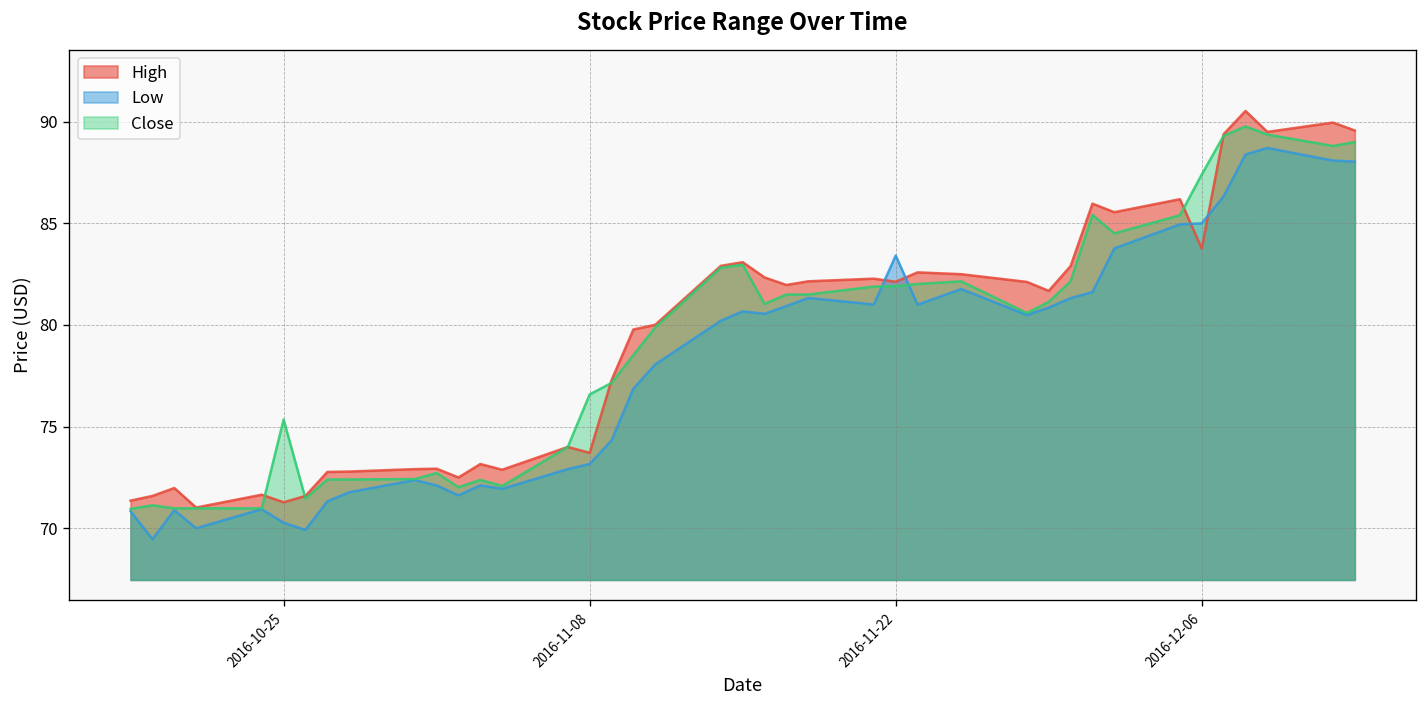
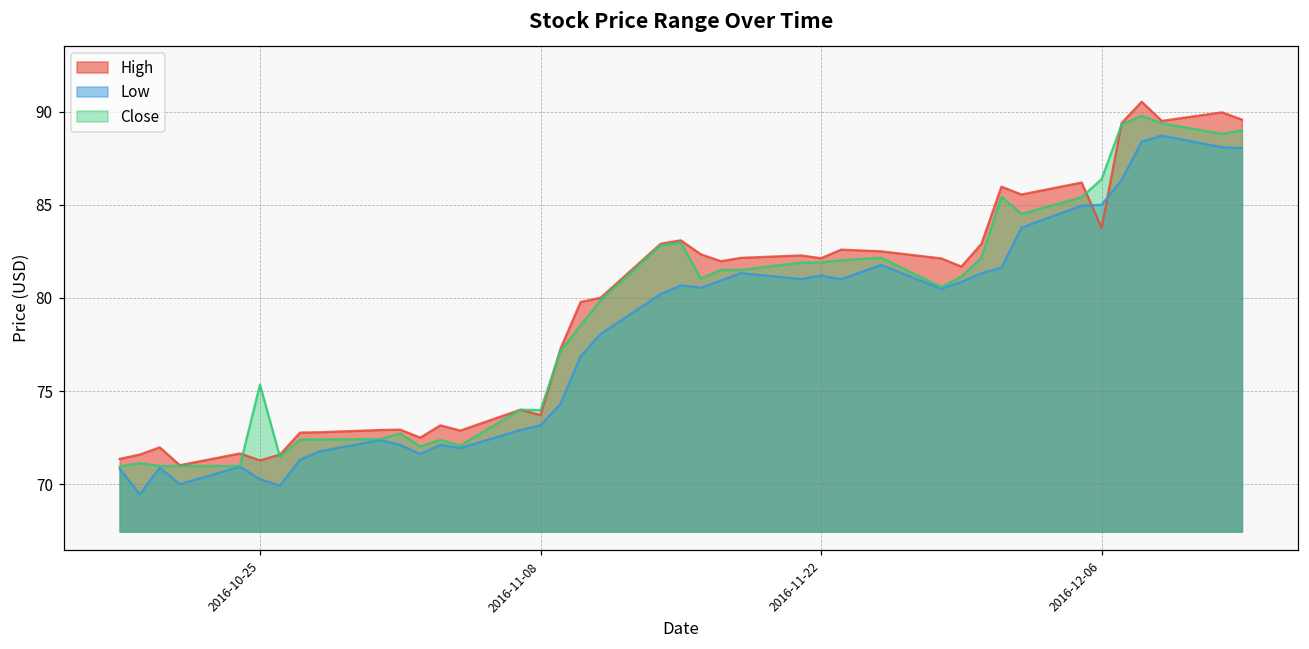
  {
    "High": {
      "2016-10-25": 71.3,
      "2016-11-08": 73.7,
      "2016-11-22": 82.1,
      "2016-12-06": 83.8
    },
    "Low": {
      "2016-10-25": 70.3,
      "2016-11-08": 73.2,
-     "2016-11-22": 83.4,
+     "2016-11-22": 81.2,
      "2016-12-06": 85.0
    },
    "Close": {
      "2016-10-25": 75.4,
-     "2016-11-08": 76.6,
+     "2016-11-08": 74.0,
      "2016-11-22": 81.9,
-     "2016-12-06": 87.4
+     "2016-12-06": 86.4
    }
  }
